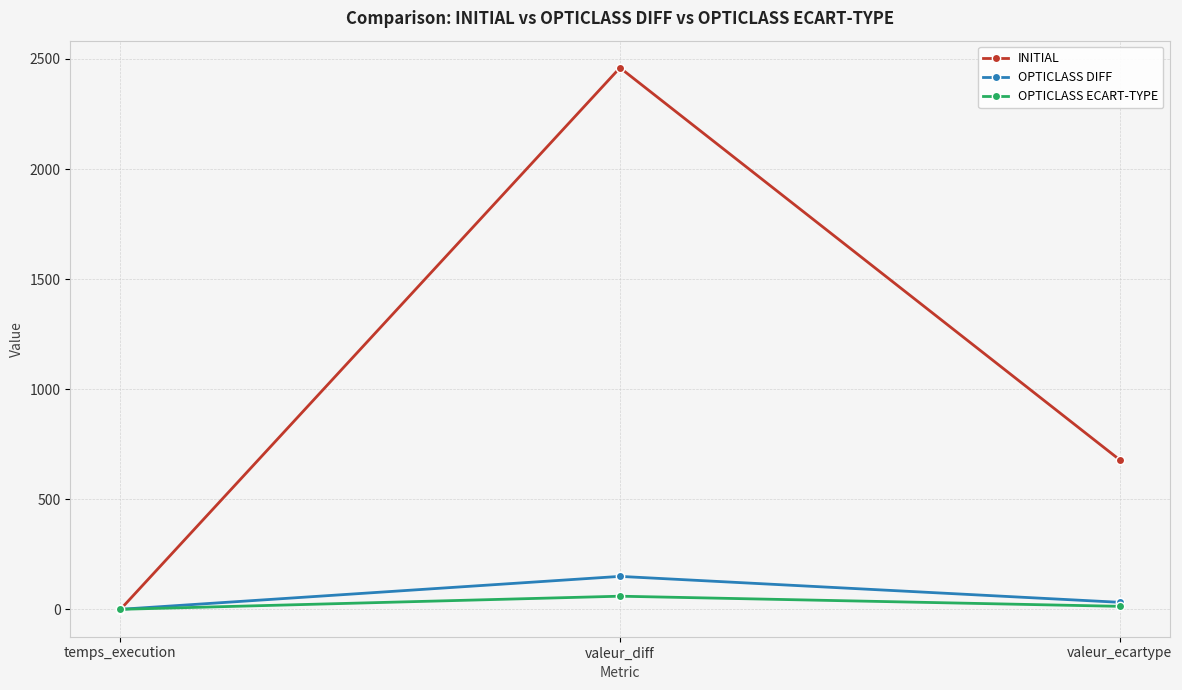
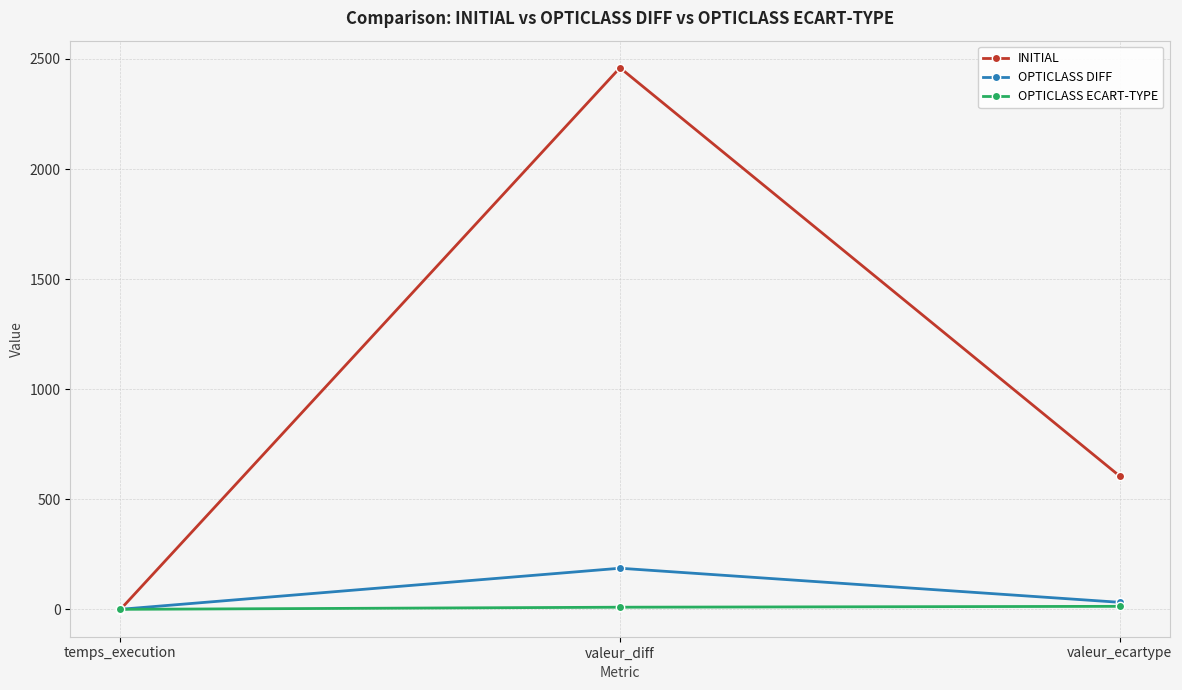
  {
    "INITIAL": {
      "valeur_diff": 2460,
-     "valeur_ecartype": 680
+     "valeur_ecartype": 610
    },
    "OPTICLASS DIFF": {
-     "valeur_diff": 150,
+     "valeur_diff": 190,
      "valeur_ecartype": 30
    },
    "OPTICLASS ECART-TYPE": {
-     "valeur_diff": 60,
+     "valeur_diff": 10,
      "valeur_ecartype": 10
    }
  }
